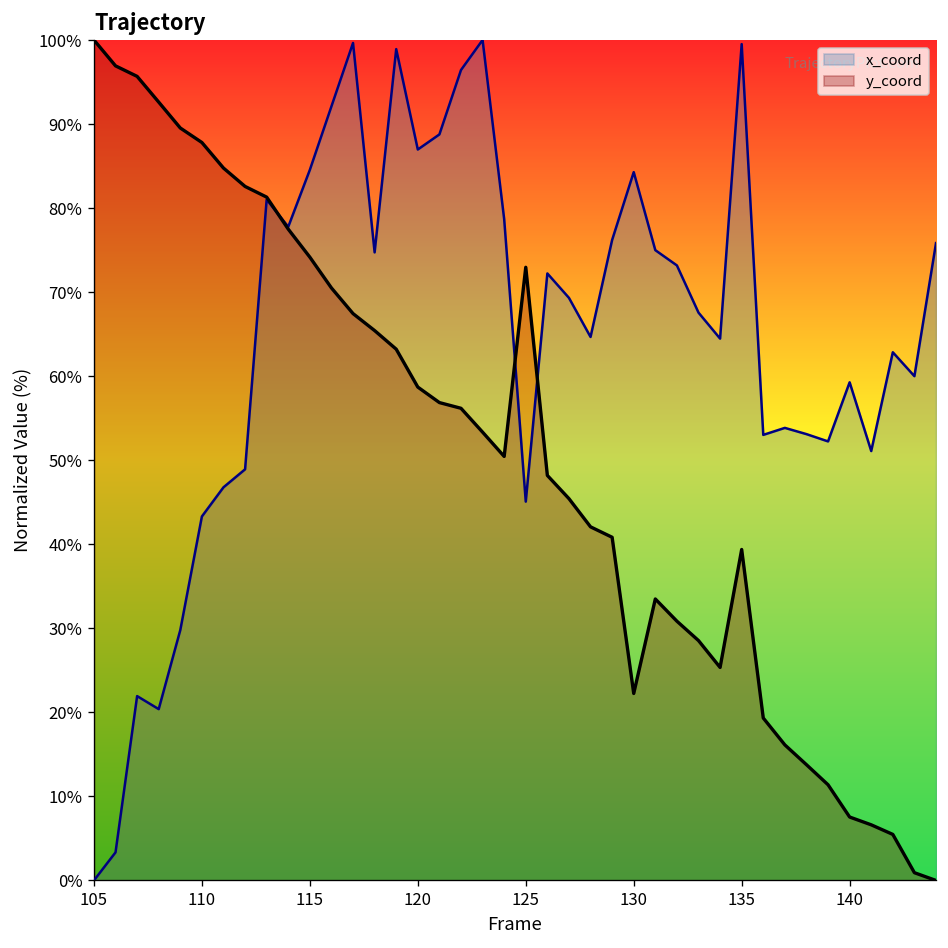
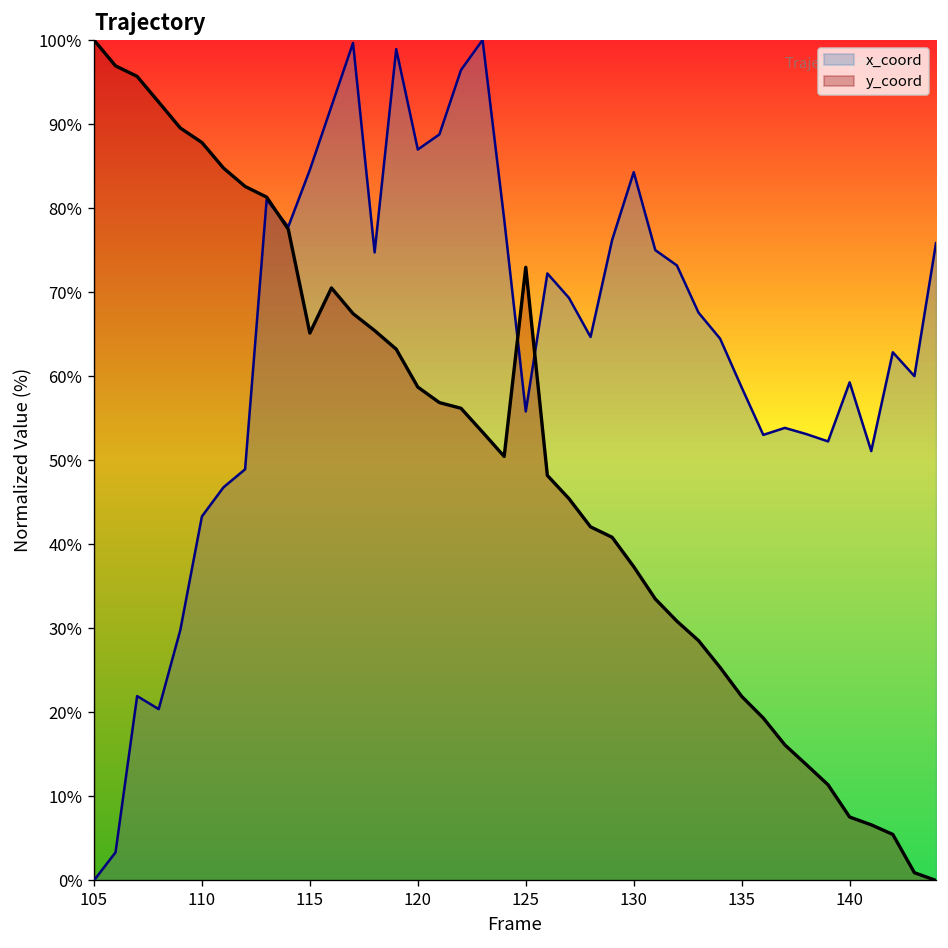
  {
    "x_coord": {
      "105": "0%",
      "110": "43%",
      "115": "85%",
      "120": "87%",
-     "125": "45%",
+     "125": "56%",
      "130": "84%",
-     "135": "100%",
+     "135": "59%",
      "140": "59%"
    },
    "y_coord": {
      "105": "100%",
      "110": "88%",
-     "115": "74%",
+     "115": "65%",
      "120": "59%",
      "125": "73%",
-     "130": "22%",
-     "135": "39%",
+     "130": "37%",
+     "135": "22%",
      "140": "8%"
    }
  }
